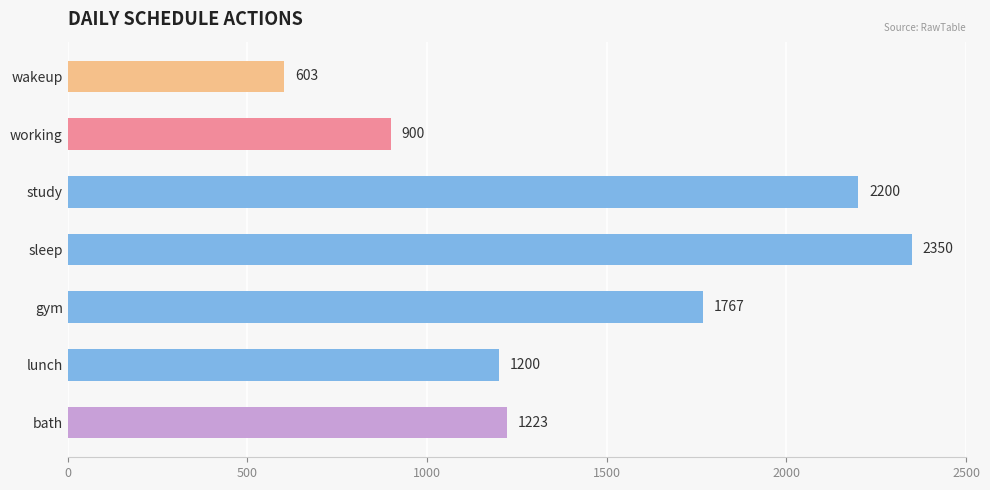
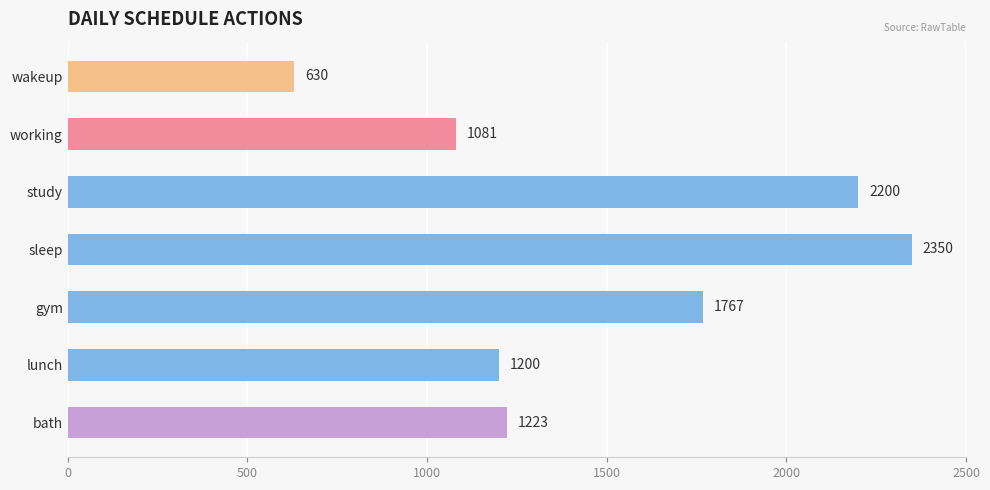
  {
-   "wakeup": 603,
-   "working": 900,
+   "wakeup": 630,
+   "working": 1081,
    "study": 2200,
    "sleep": 2350,
    "gym": 1767,
    "lunch": 1200,
    "bath": 1223
  }
